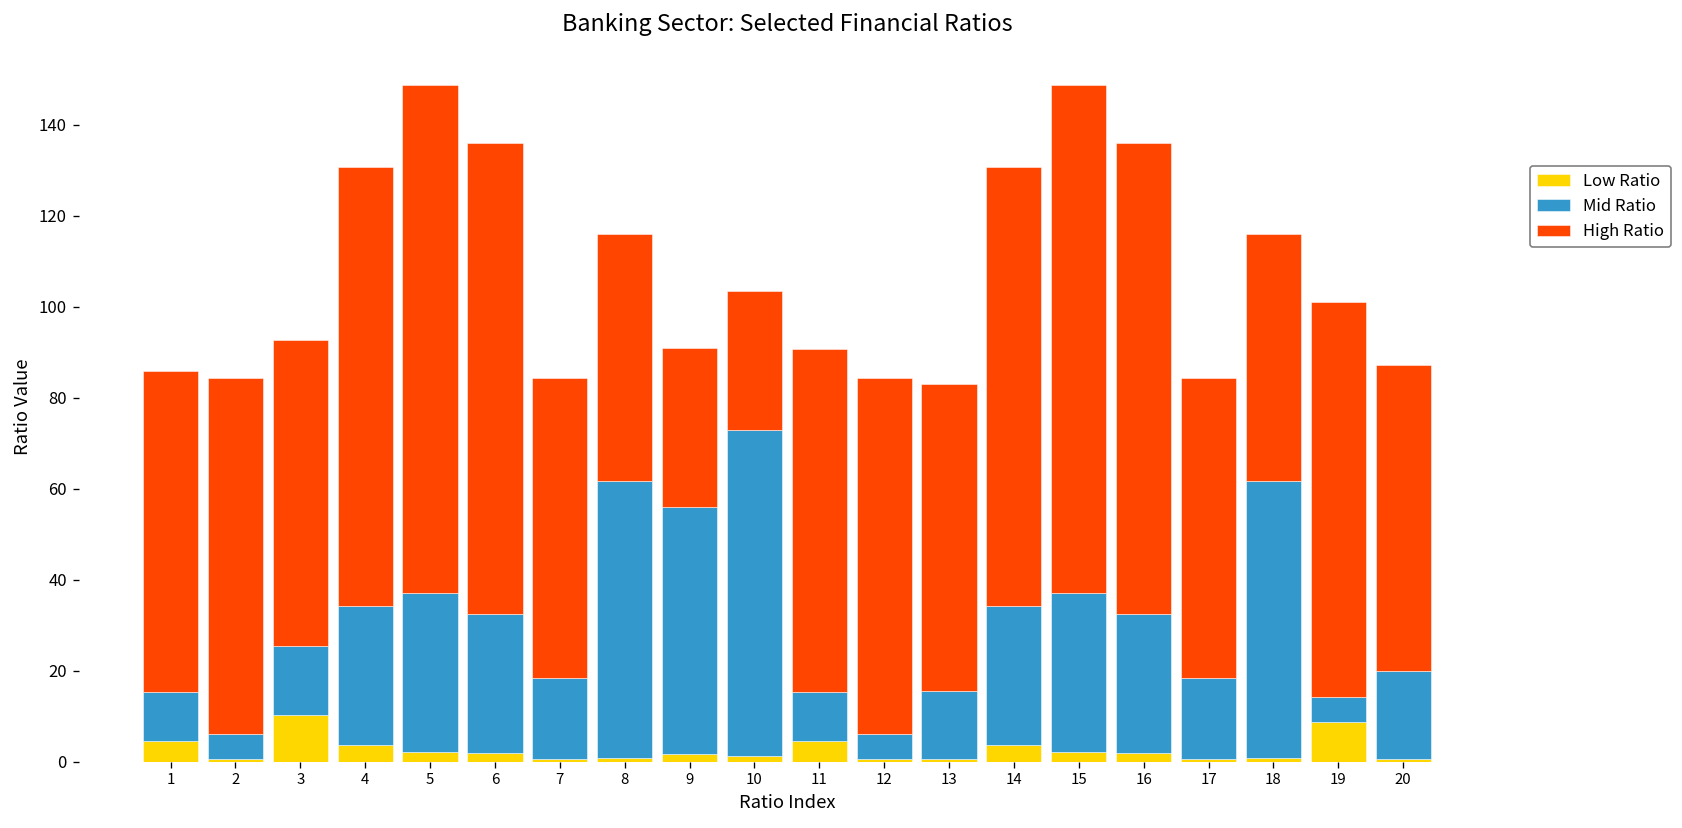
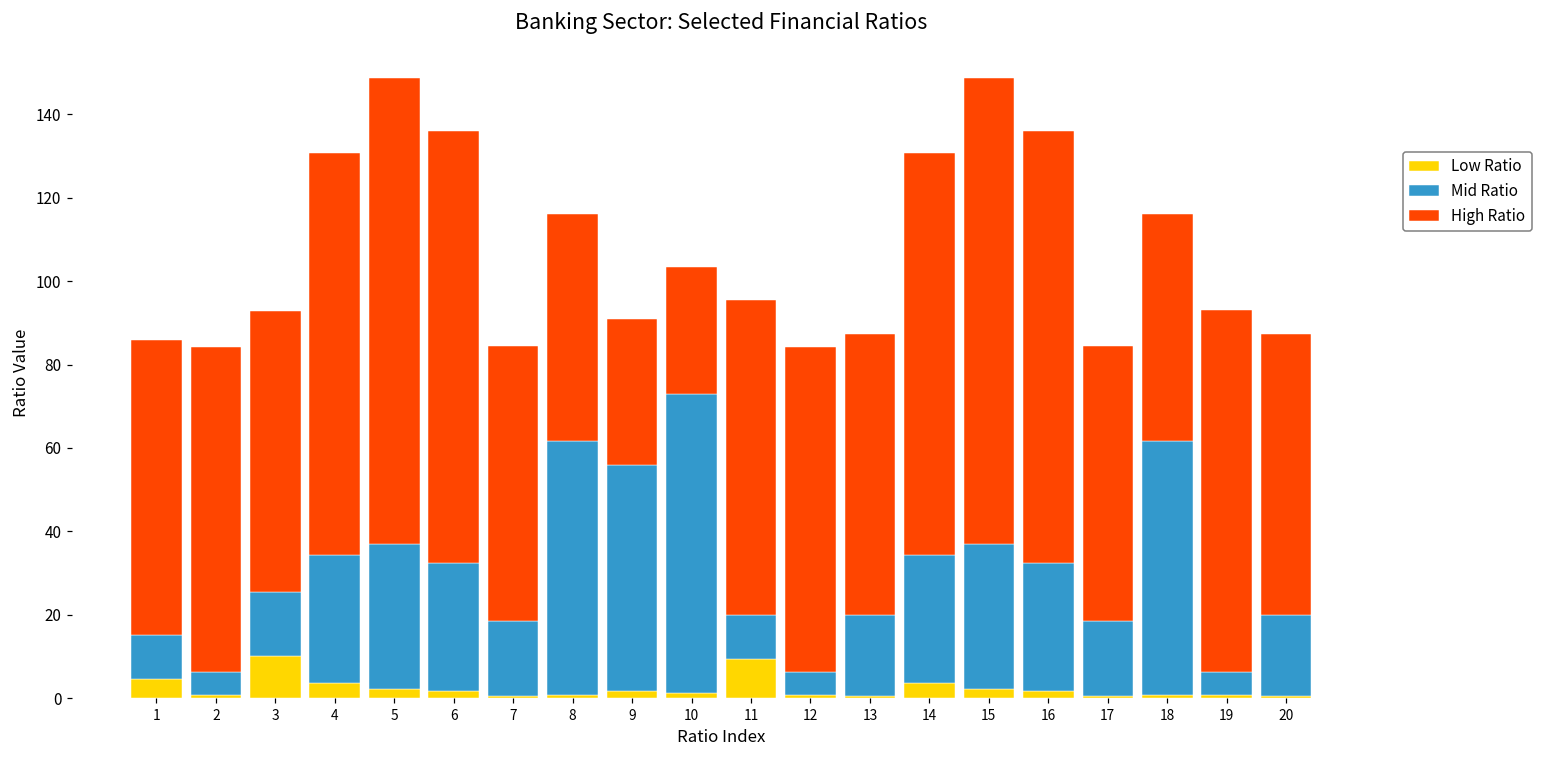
  {
    "Low Ratio": {
      "1": 5,
      "2": 1,
      "3": 10,
      "4": 4,
      "5": 2,
      "6": 2,
      "8": 1,
      "9": 2,
      "10": 1,
-     "11": 5,
+     "11": 9,
      "12": 1,
      "14": 4,
      "15": 2,
      "16": 2,
      "18": 1,
-     "19": 9
+     "19": 1
    },
    "Mid Ratio": {
      "1": 11,
      "2": 5,
      "3": 15,
      "4": 31,
      "5": 35,
      "6": 31,
      "7": 18,
      "8": 61,
      "9": 54,
      "10": 72,
      "11": 11,
      "12": 5,
-     "13": 15,
+     "13": 19,
      "14": 31,
      "15": 35,
      "16": 31,
      "17": 18,
      "18": 61,
      "19": 5,
      "20": 19
    },
    "High Ratio": {
      "1": 71,
      "2": 78,
      "3": 67,
      "4": 97,
      "5": 112,
      "6": 104,
      "7": 66,
      "8": 54,
      "9": 35,
      "10": 31,
      "11": 76,
      "12": 78,
      "13": 67,
      "14": 97,
      "15": 112,
      "16": 104,
      "17": 66,
      "18": 54,
      "19": 87,
      "20": 67
    }
  }
